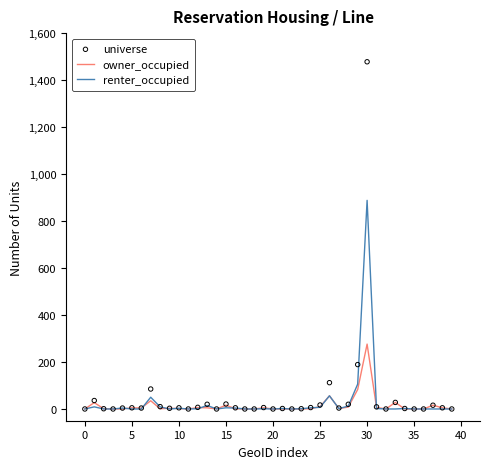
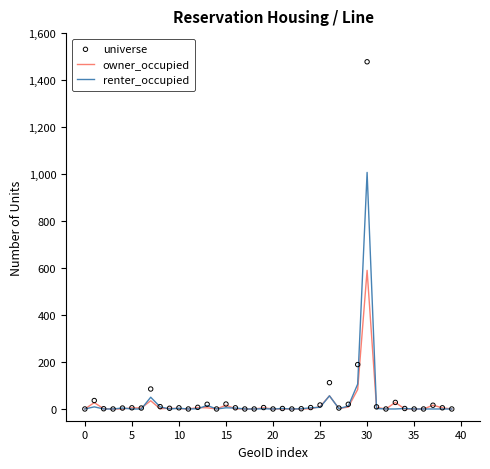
  {
    "owner_occupied": {
-     "30": "280"
+     "30": "590"
    },
    "renter_occupied": {
      "15": "10",
-     "30": "890"
+     "30": "1,010"
    }
  }
